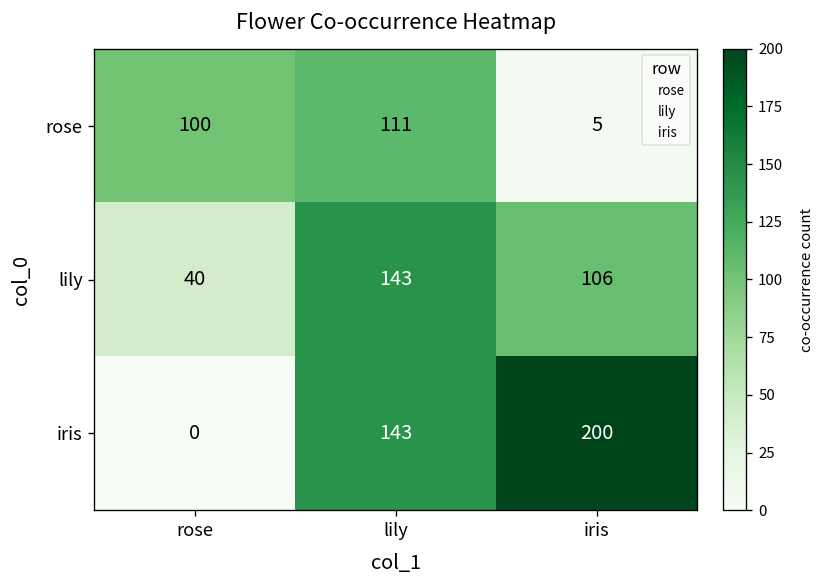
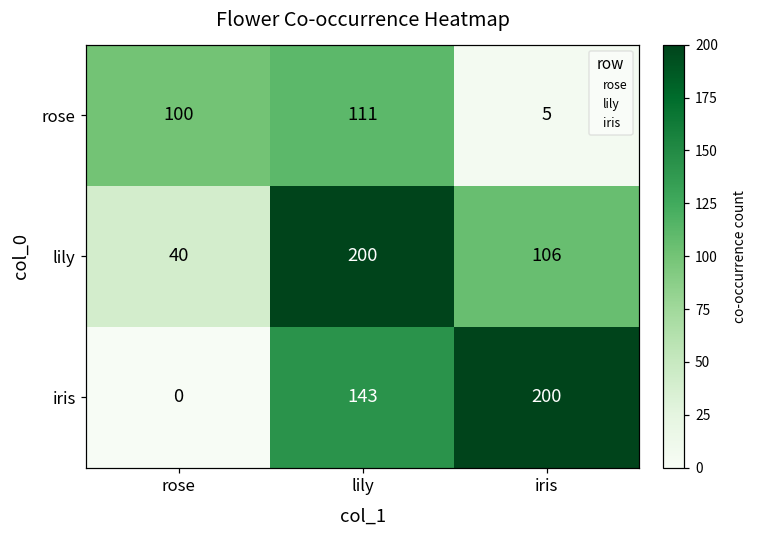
  {
    "lily": {
-     "lily": 143
+     "lily": 200
    }
  }
